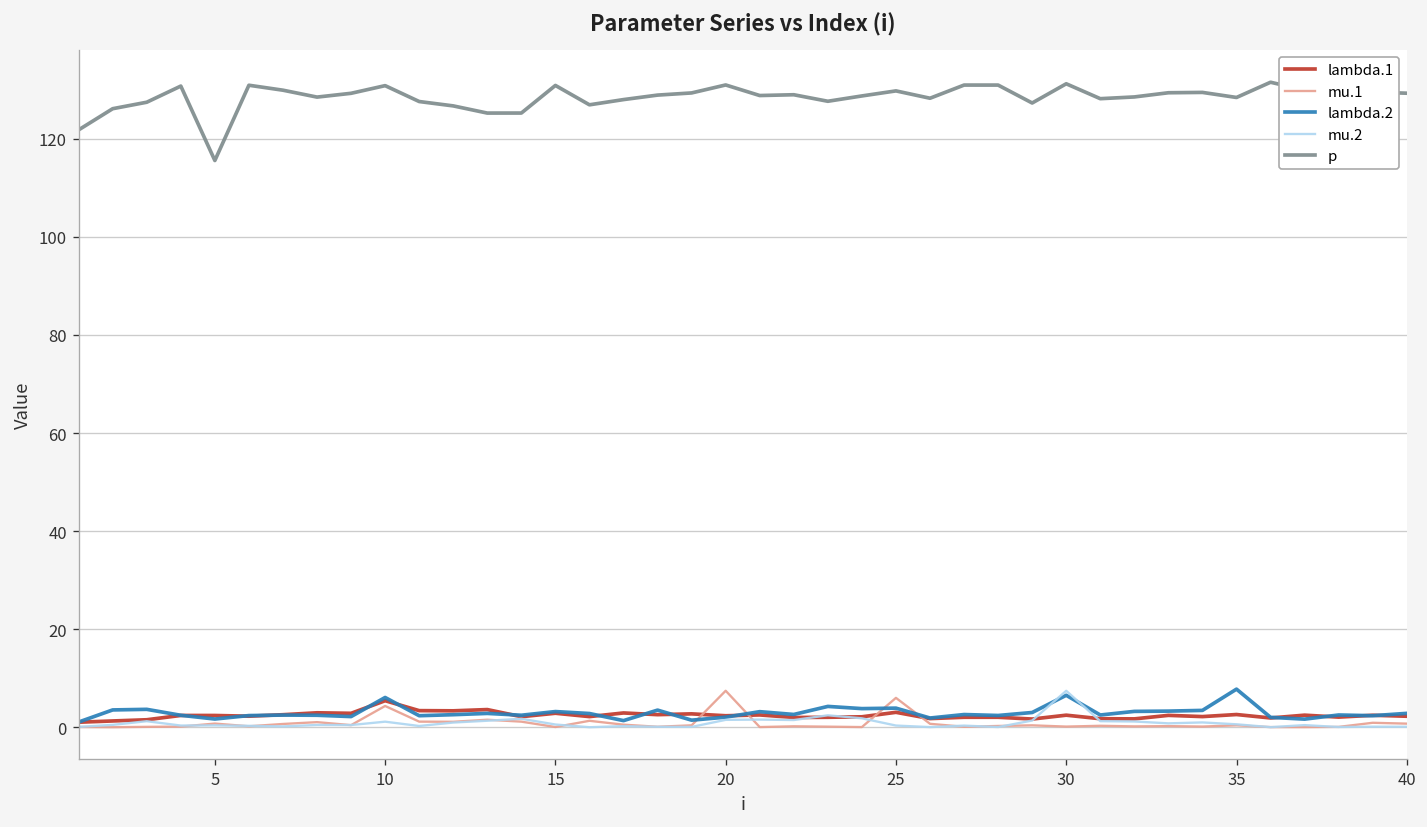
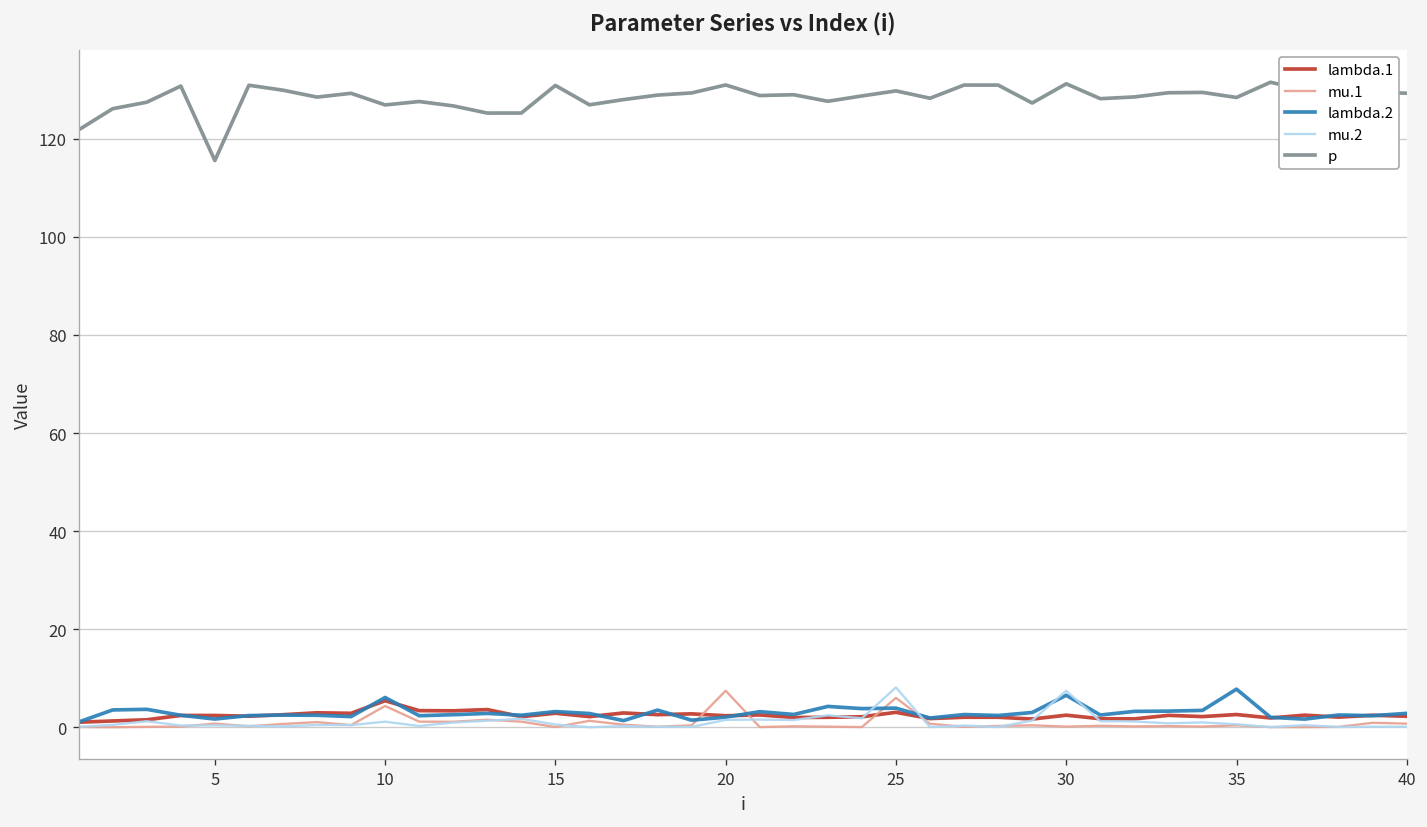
  {
    "lambda.1": {
      "5": 2,
      "10": 5,
      "25": 3,
      "30": 2,
      "35": 3
    },
    "mu.1": {
      "10": 4,
      "20": 7,
      "25": 6,
      "30": 0,
      "40": 1
    },
    "lambda.2": {
      "5": 2,
      "10": 6,
      "25": 4,
      "30": 7,
      "35": 8
    },
    "mu.2": {
      "10": 1,
-     "25": 0,
+     "25": 8,
      "30": 7,
      "40": 0
    },
    "p": {
      "5": 116,
-     "10": 131,
+     "10": 127,
      "15": 131,
      "20": 131,
      "25": 130,
      "30": 131,
      "35": 128,
      "40": 129
    }
  }
